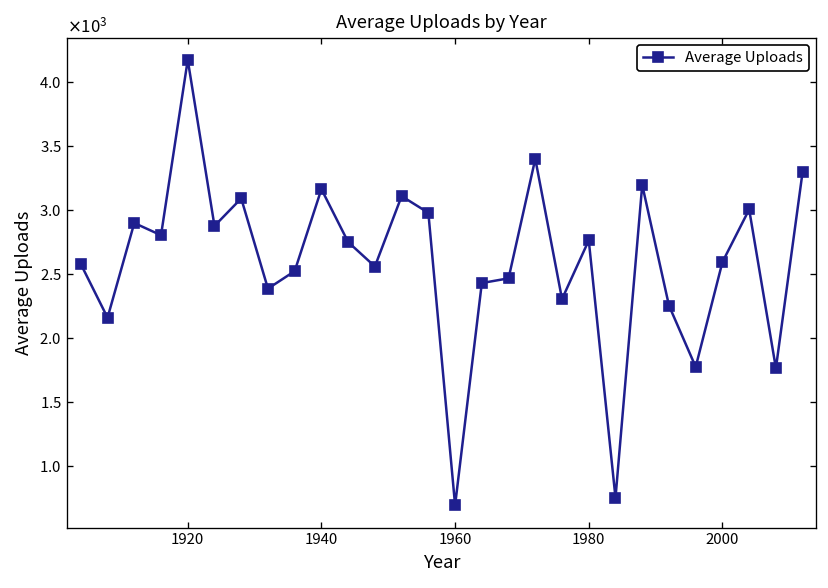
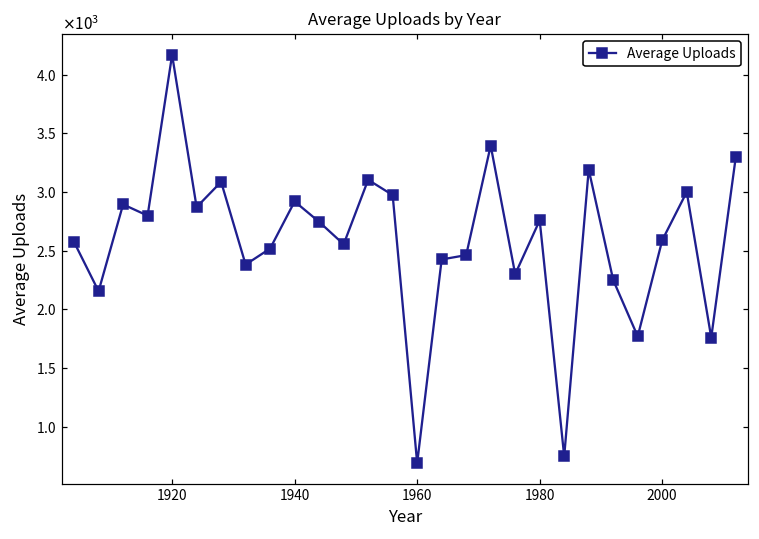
  {
    "1920": 4170,
-   "1940": 3160,
+   "1940": 2920,
    "1960": 690,
    "1980": 2760,
    "2000": 2590
  }
